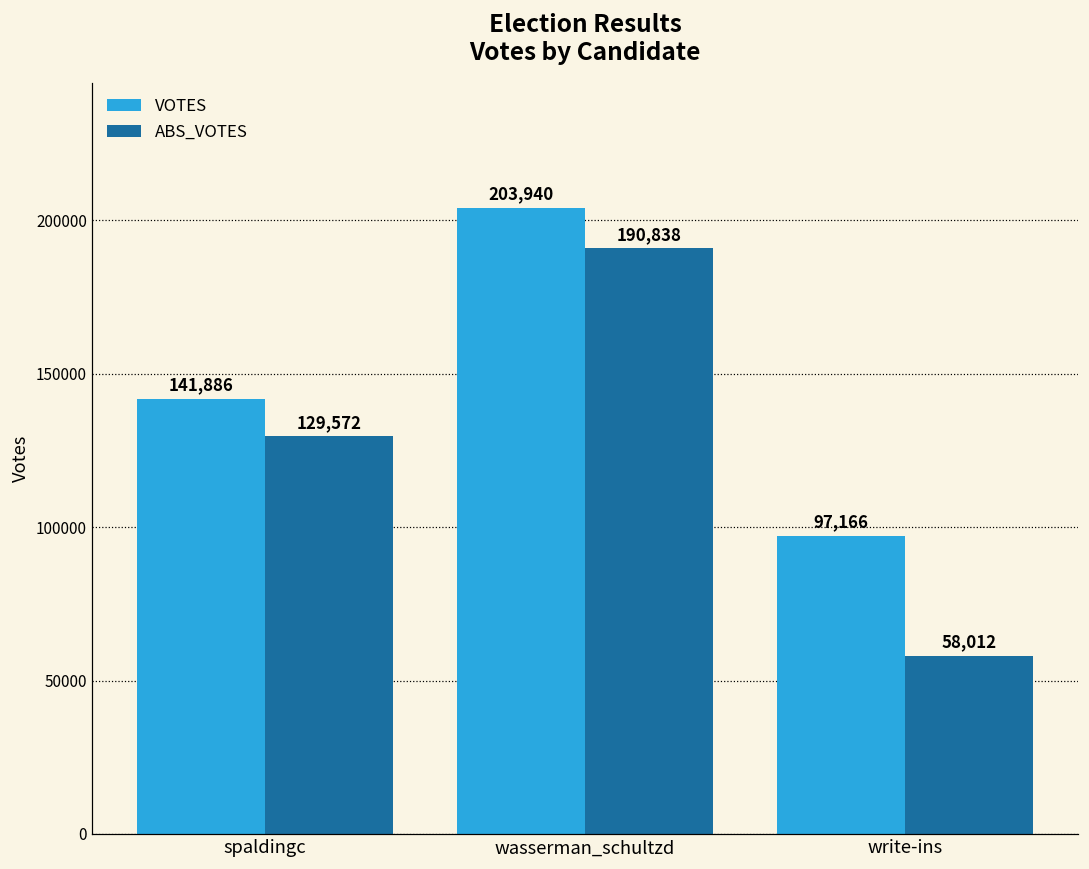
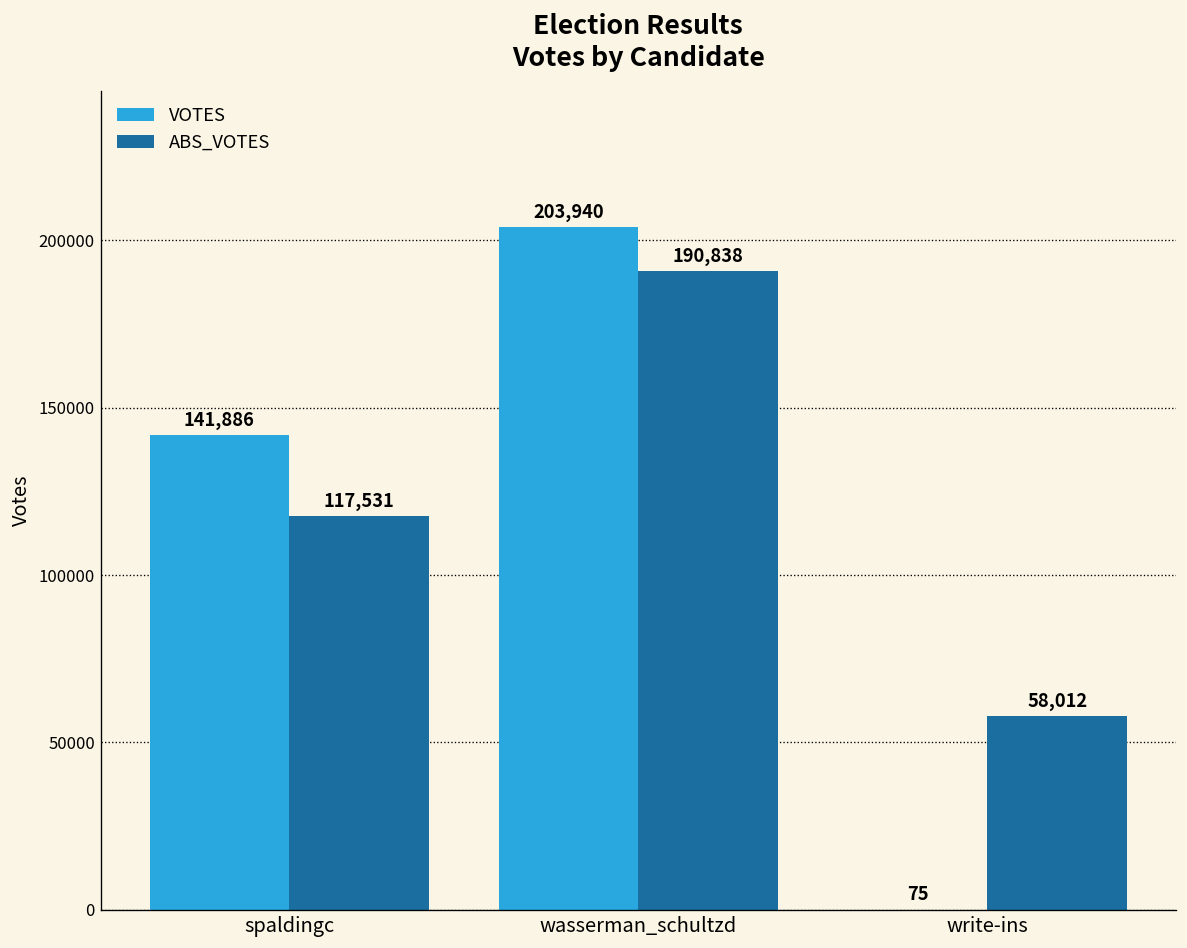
  {
    "VOTES": {
      "spaldingc": "141,886",
      "wasserman_schultzd": "203,940",
-     "write-ins": "97,166"
+     "write-ins": "75"
    },
    "ABS_VOTES": {
-     "spaldingc": "129,572",
+     "spaldingc": "117,531",
      "wasserman_schultzd": "190,838",
      "write-ins": "58,012"
    }
  }
